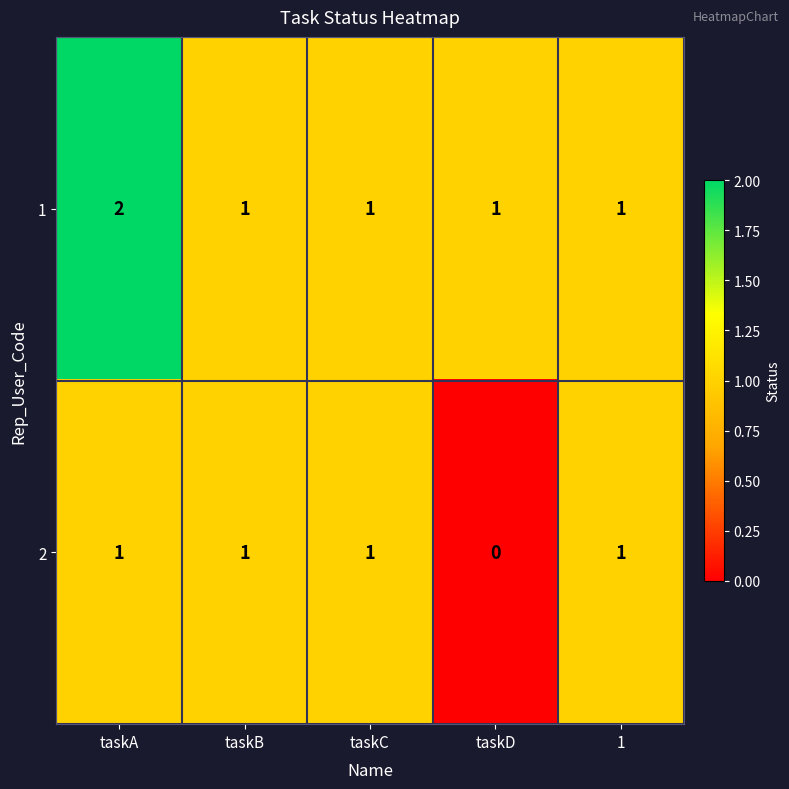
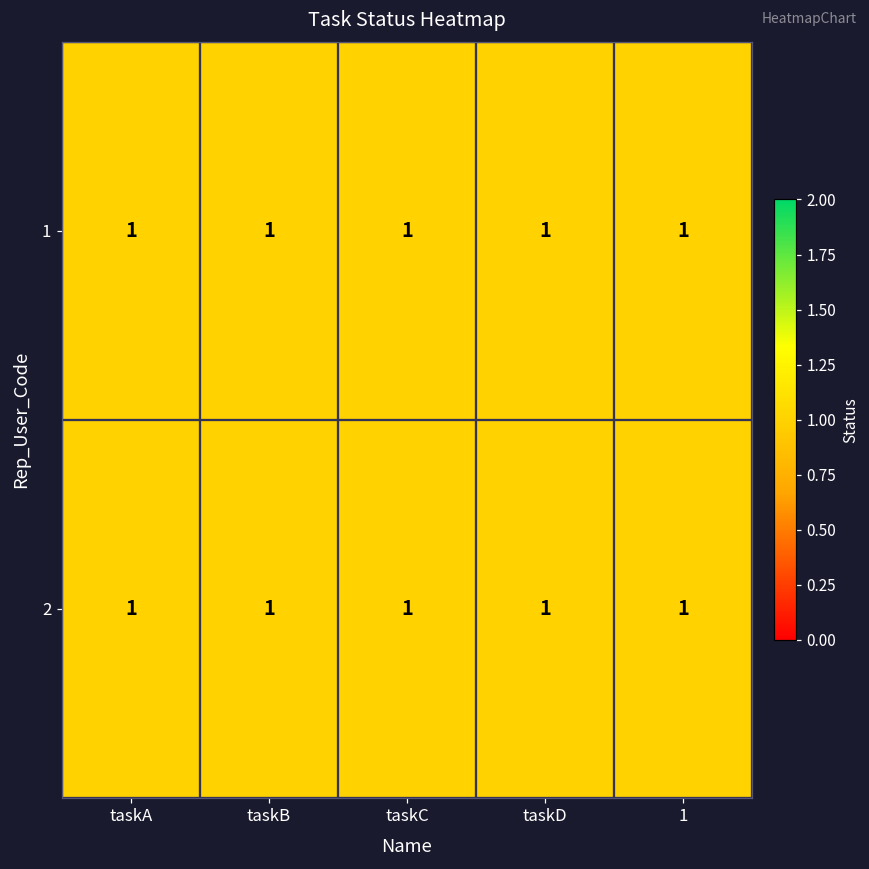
  {
    "1": {
-     "taskA": 2,
+     "taskA": 1,
      "taskB": 1,
      "taskC": 1,
      "taskD": 1,
      "1": 1
    },
    "2": {
      "taskA": 1,
      "taskB": 1,
      "taskC": 1,
-     "taskD": 0,
+     "taskD": 1,
      "1": 1
    }
  }
